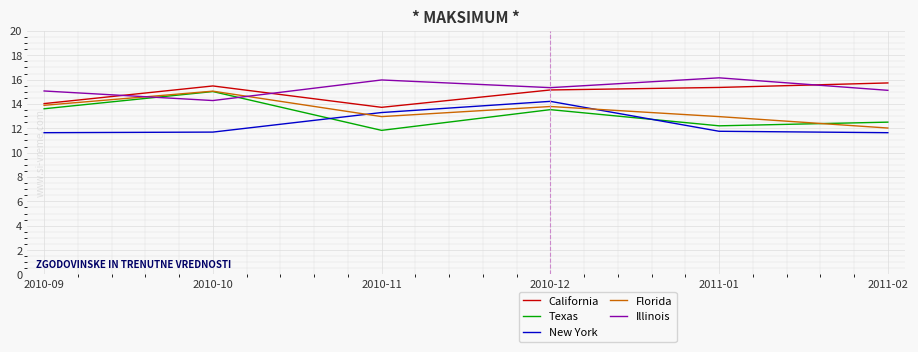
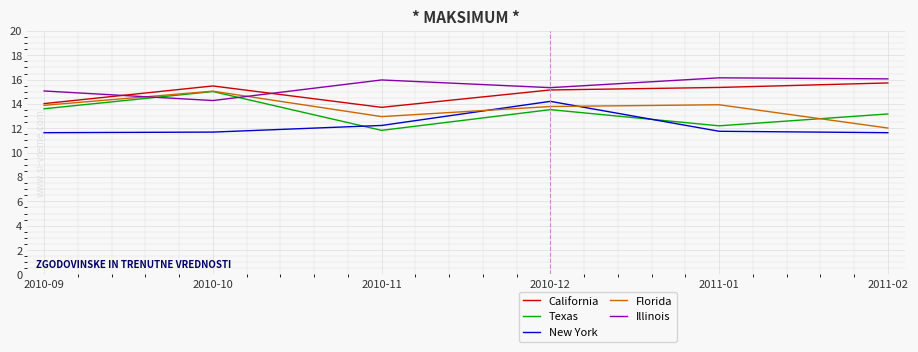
  {
    "California": {
      "2010-10": 15.5,
      "2010-11": 13.7,
      "2011-01": 15.4,
      "2011-02": 15.7
    },
    "Texas": {
      "2010-09": 13.6,
      "2010-11": 11.8,
      "2010-12": 13.5,
      "2011-01": 12.2,
-     "2011-02": 12.5
+     "2011-02": 13.2
    },
    "New York": {
      "2010-09": 11.6,
      "2010-10": 11.7,
-     "2010-11": 13.3,
+     "2010-11": 12.2,
      "2010-12": 14.2,
      "2011-01": 11.8,
      "2011-02": 11.6
    },
    "Florida": {
      "2010-11": 13.0,
      "2010-12": 13.8,
-     "2011-01": 13.0,
+     "2011-01": 13.9,
      "2011-02": 12.0
    },
    "Illinois": {
      "2010-09": 15.1,
      "2010-10": 14.3,
      "2010-11": 16.0,
      "2011-01": 16.1,
-     "2011-02": 15.1
+     "2011-02": 16.1
    }
  }
